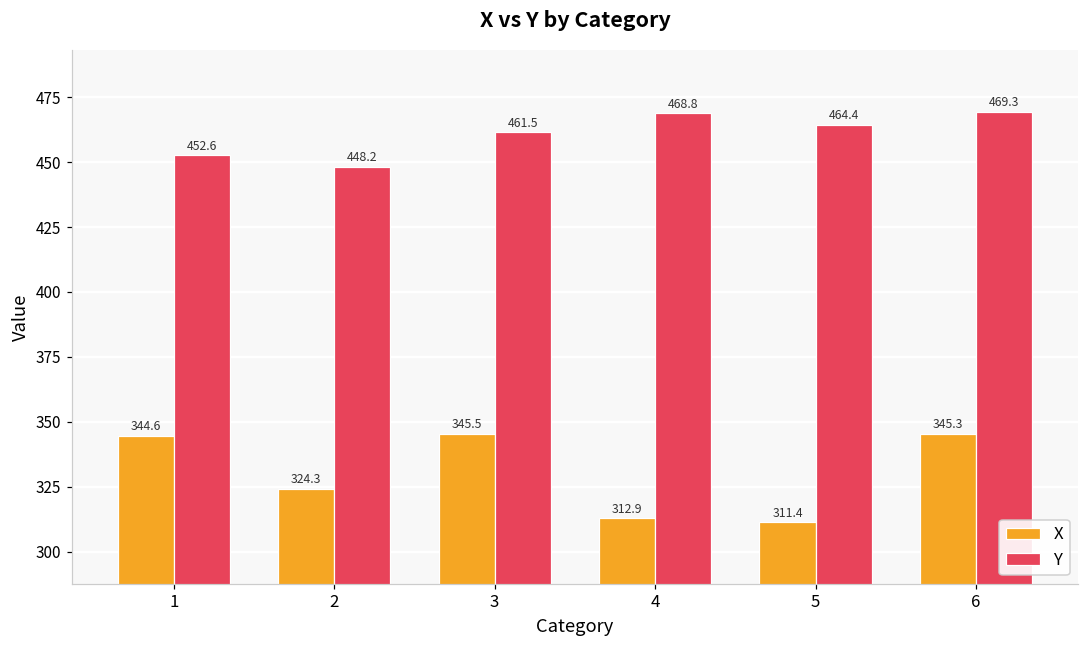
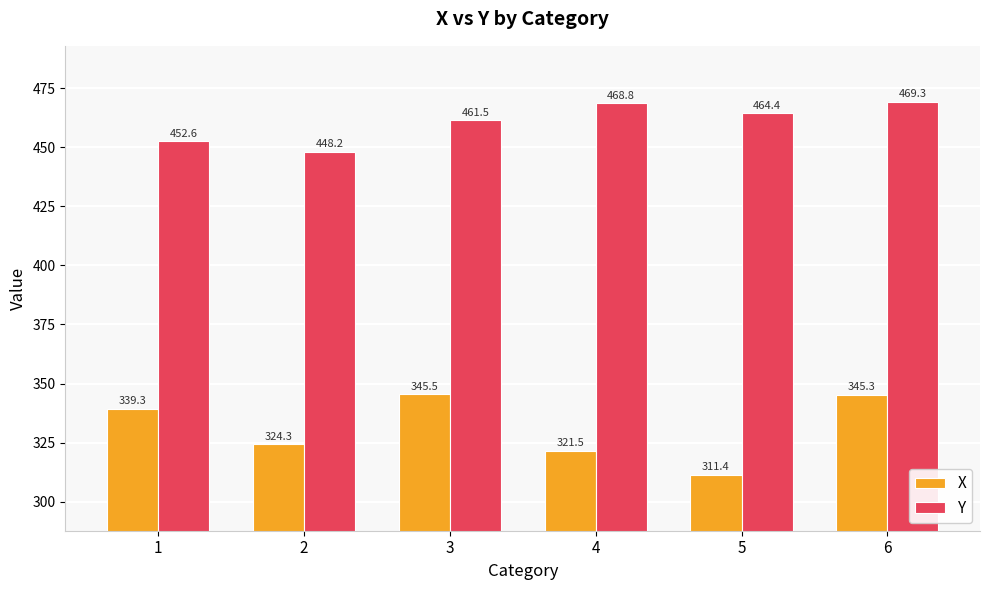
  {
    "X": {
-     "1": 344.6,
+     "1": 339.3,
      "2": 324.3,
      "3": 345.5,
-     "4": 312.9,
+     "4": 321.5,
      "5": 311.4,
      "6": 345.3
    },
    "Y": {
      "1": 452.6,
      "2": 448.2,
      "3": 461.5,
      "4": 468.8,
      "5": 464.4,
      "6": 469.3
    }
  }
